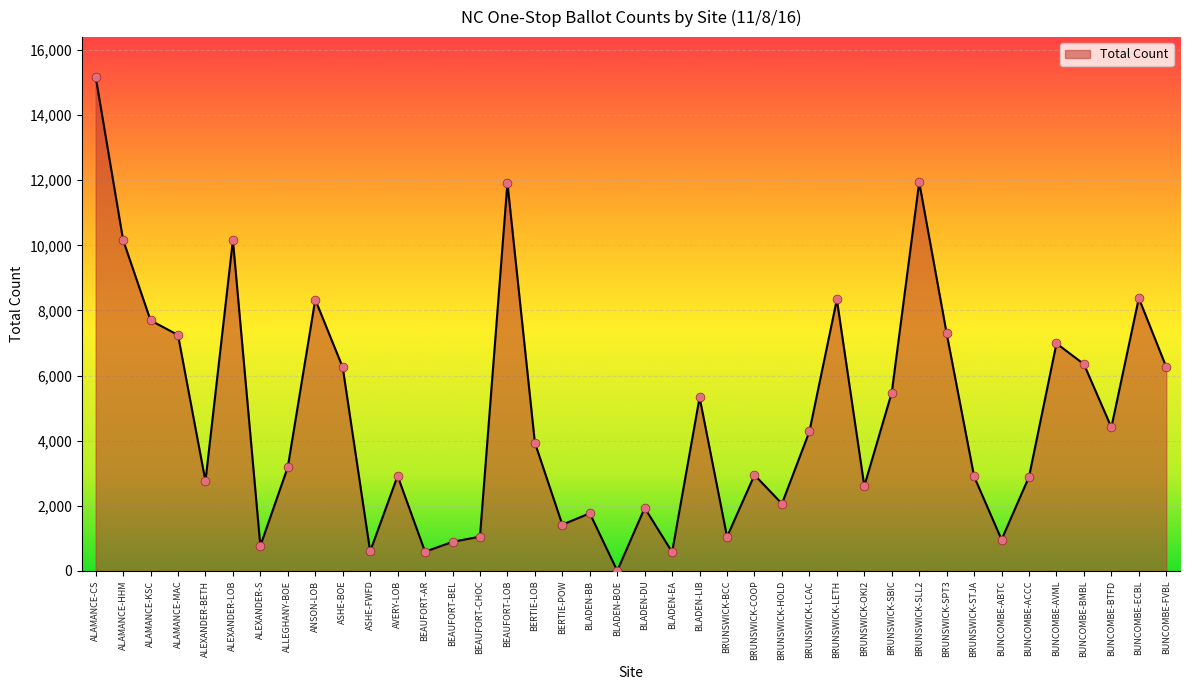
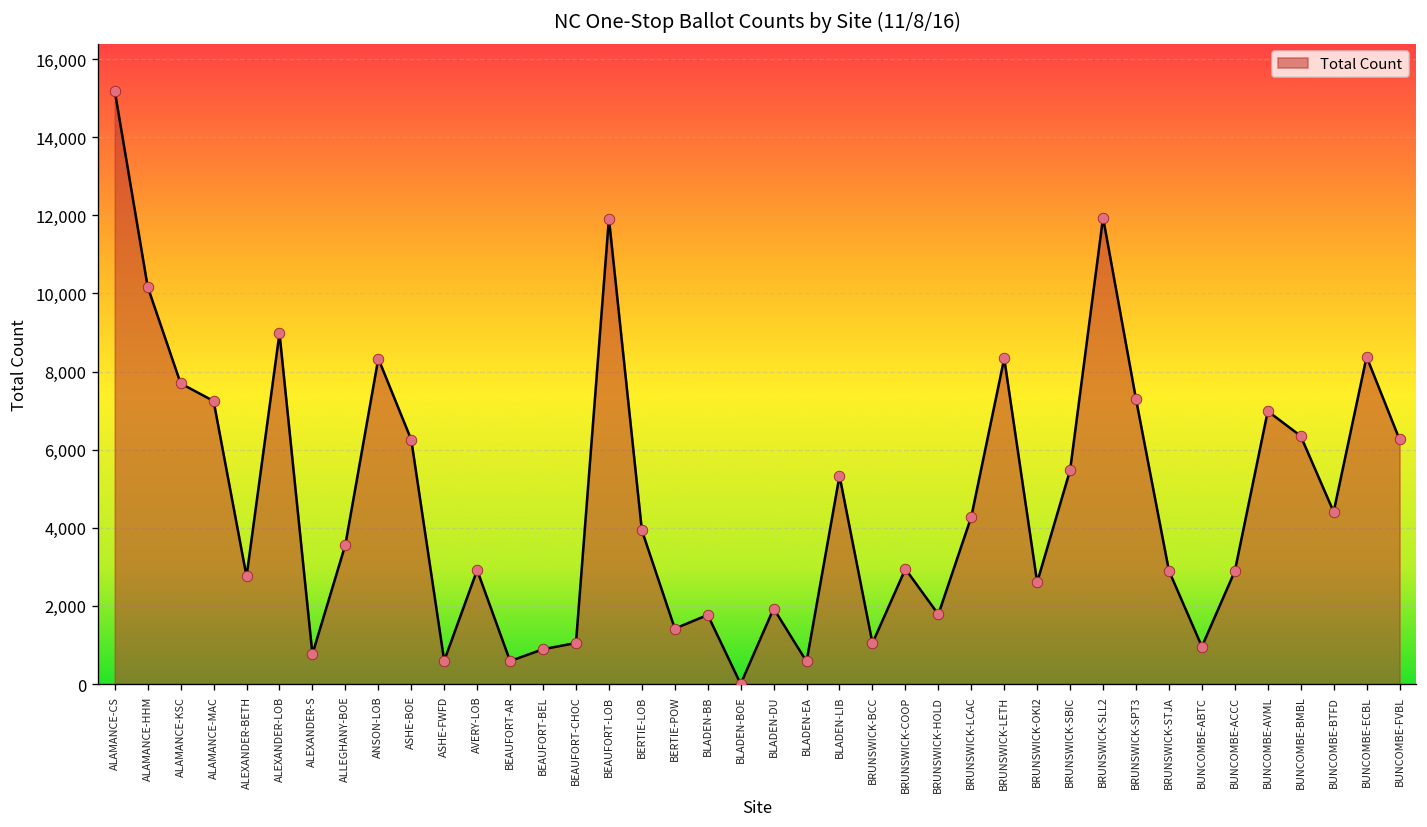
  {
    "ALAMANCE-CS": "15,200",
    "ALAMANCE-HHM": "10,200",
    "ALAMANCE-KSC": "7,700",
    "ALAMANCE-MAC": "7,200",
    "ALEXANDER-BETH": "2,800",
-   "ALEXANDER-LOB": "10,200",
+   "ALEXANDER-LOB": "9,000",
    "ALEXANDER-S": "800",
-   "ALLEGHANY-BOE": "3,200",
+   "ALLEGHANY-BOE": "3,600",
    "ANSON-LOB": "8,300",
    "ASHE-BOE": "6,300",
    "ASHE-FWFD": "600",
    "AVERY-LOB": "2,900",
    "BEAUFORT-AR": "600",
    "BEAUFORT-BEL": "900",
    "BEAUFORT-CHOC": "1,100",
    "BEAUFORT-LOB": "11,900",
    "BERTIE-LOB": "3,900",
    "BERTIE-POW": "1,400",
    "BLADEN-BB": "1,800",
    "BLADEN-BOE": "0",
    "BLADEN-DU": "1,900",
    "BLADEN-EA": "600",
    "BLADEN-LIB": "5,300",
    "BRUNSWICK-BCC": "1,000",
    "BRUNSWICK-COOP": "2,900",
-   "BRUNSWICK-HOLD": "2,100",
+   "BRUNSWICK-HOLD": "1,800",
    "BRUNSWICK-LCAC": "4,300",
    "BRUNSWICK-LETH": "8,300",
    "BRUNSWICK-OKI2": "2,600",
    "BRUNSWICK-SBIC": "5,500",
    "BRUNSWICK-SLL2": "11,900",
    "BRUNSWICK-SPT3": "7,300",
    "BRUNSWICK-STJA": "2,900",
    "BUNCOMBE-ABTC": "1,000",
    "BUNCOMBE-ACCC": "2,900",
    "BUNCOMBE-AVML": "7,000",
    "BUNCOMBE-BMBL": "6,300",
    "BUNCOMBE-BTFD": "4,400",
    "BUNCOMBE-ECBL": "8,400",
    "BUNCOMBE-FVBL": "6,300"
  }
